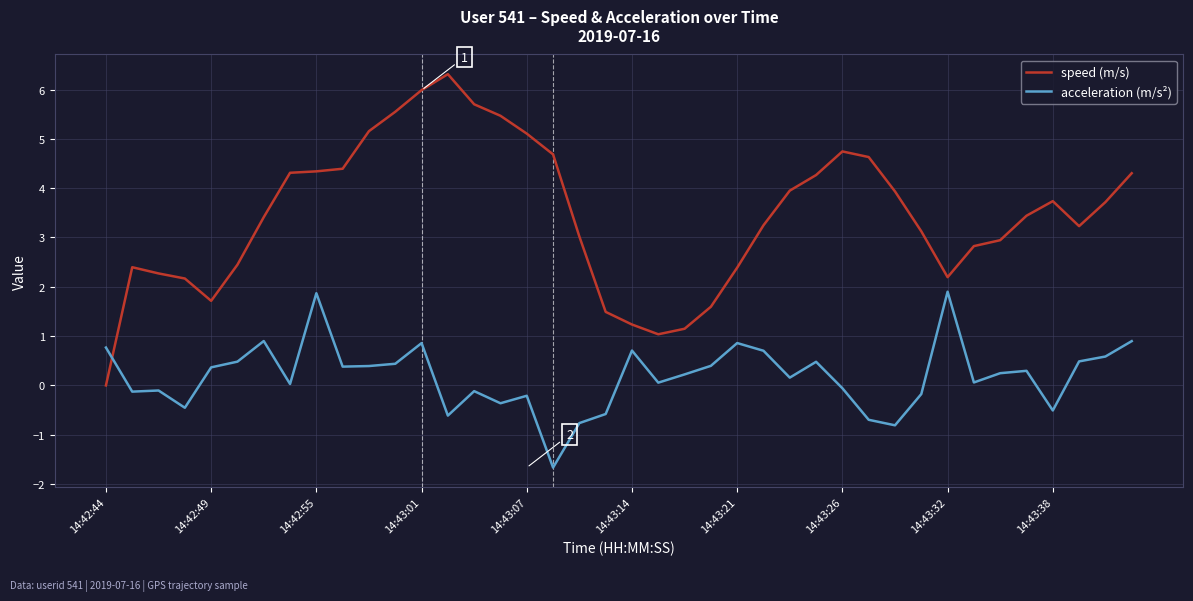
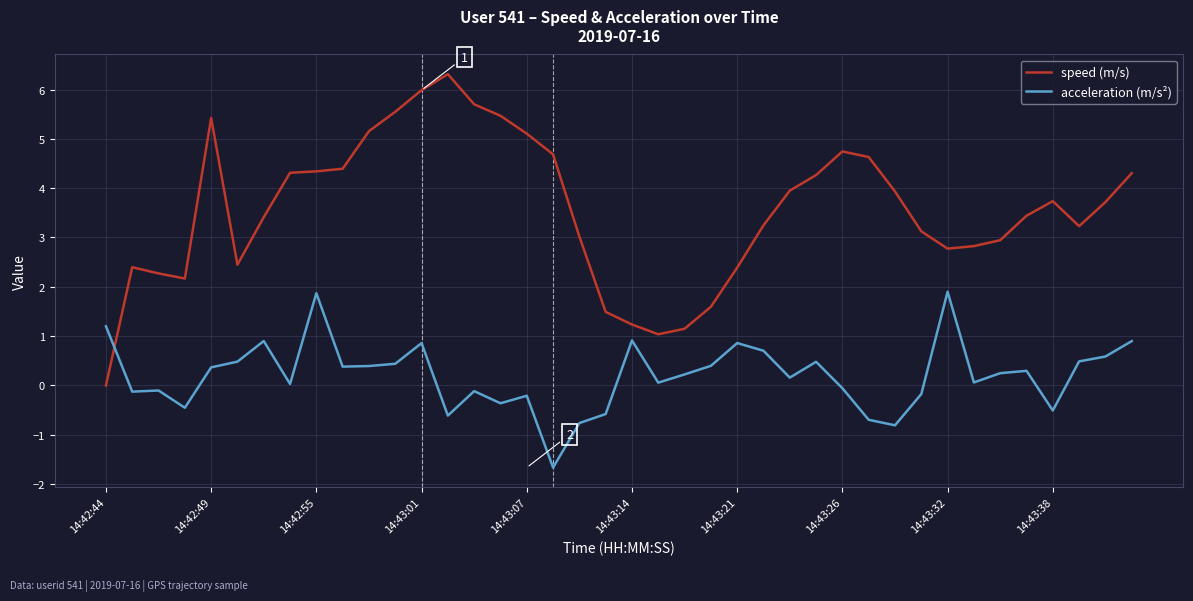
  {
    "speed (m/s)": {
      "14:42:44": 0.0,
-     "14:42:49": 1.7,
+     "14:42:49": 5.4,
      "14:42:55": 4.3,
      "14:43:01": 6.0,
      "14:43:07": 5.1,
      "14:43:14": 1.2,
      "14:43:21": 2.4,
      "14:43:26": 4.7,
-     "14:43:32": 2.2,
+     "14:43:32": 2.8,
      "14:43:38": 3.7
    },
    "acceleration (m/s²)": {
-     "14:42:44": 0.8,
+     "14:42:44": 1.2,
      "14:42:49": 0.4,
      "14:42:55": 1.9,
      "14:43:01": 0.9,
      "14:43:07": -0.2,
-     "14:43:14": 0.7,
+     "14:43:14": 0.9,
      "14:43:21": 0.9,
      "14:43:26": -0.1,
      "14:43:32": 1.9,
      "14:43:38": -0.5
    }
  }
